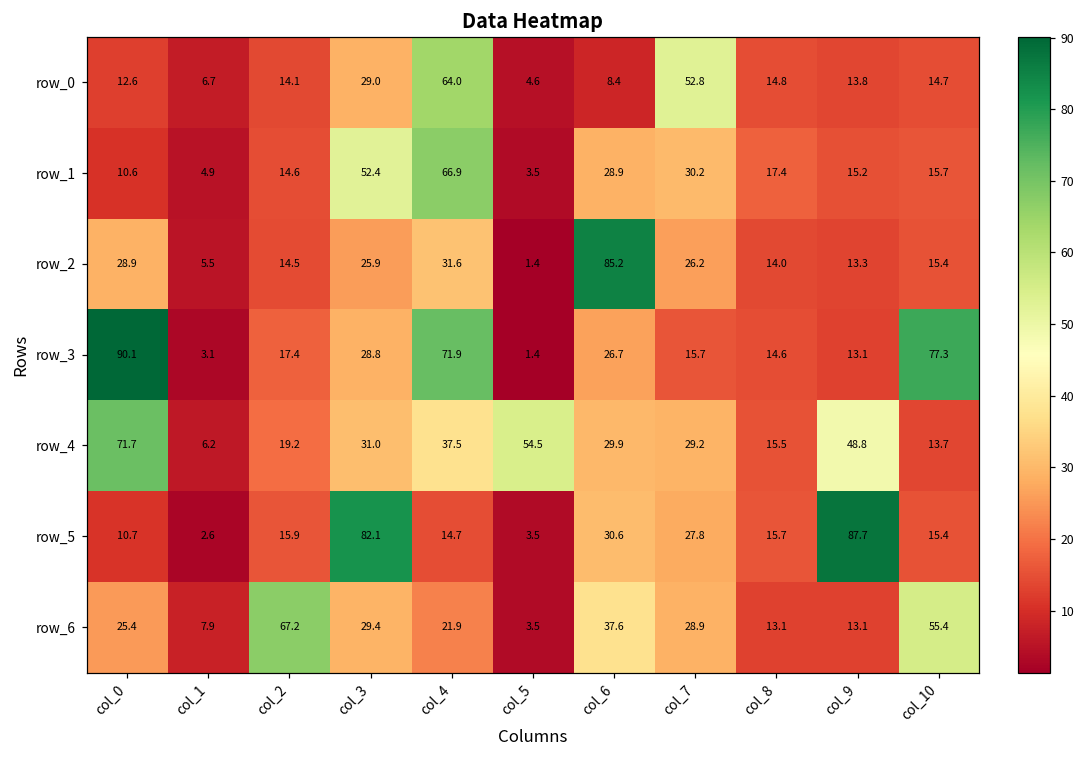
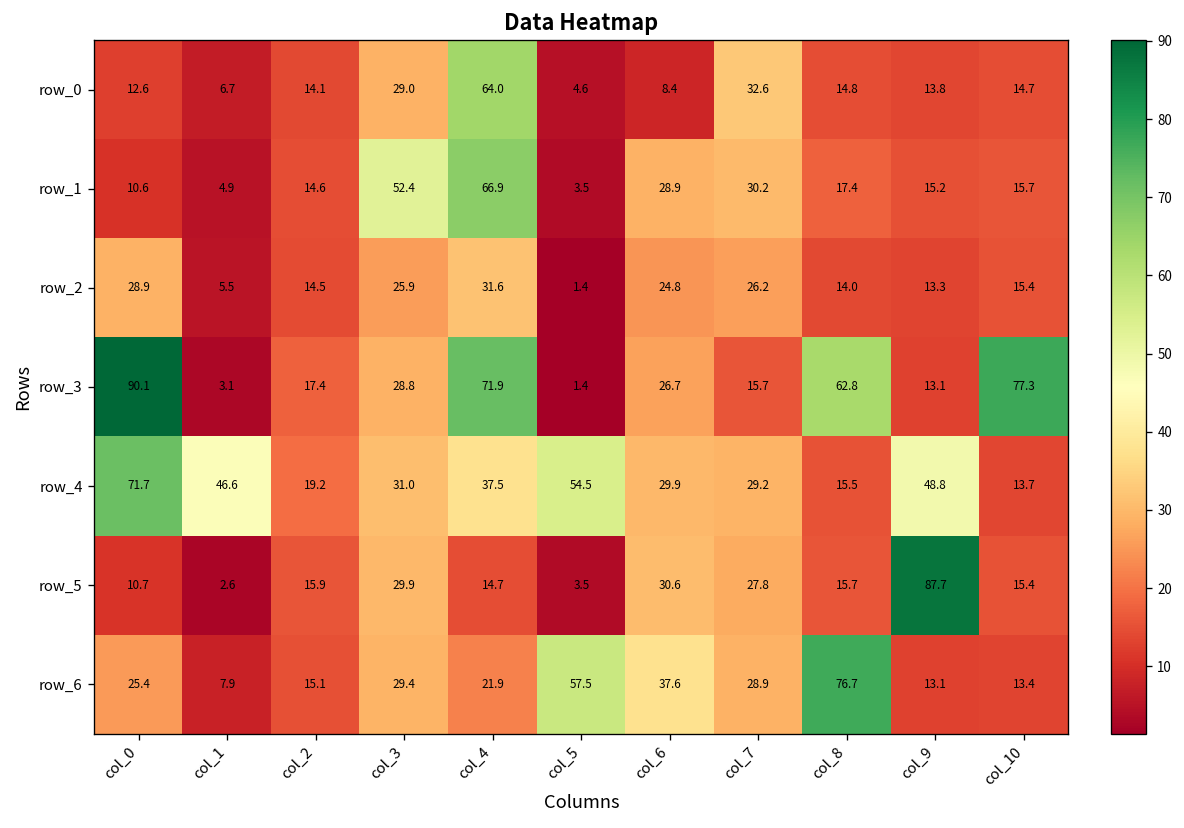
  {
    "row_0": {
      "col_0": 12.6,
      "col_1": 6.7,
      "col_2": 14.1,
      "col_3": 29.0,
      "col_4": 64.0,
      "col_5": 4.6,
      "col_6": 8.4,
-     "col_7": 52.8,
+     "col_7": 32.6,
      "col_8": 14.8,
      "col_9": 13.8,
      "col_10": 14.7
    },
    "row_1": {
      "col_0": 10.6,
      "col_1": 4.9,
      "col_2": 14.6,
      "col_3": 52.4,
      "col_4": 66.9,
      "col_5": 3.5,
      "col_6": 28.9,
      "col_7": 30.2,
      "col_8": 17.4,
      "col_9": 15.2,
      "col_10": 15.7
    },
    "row_2": {
      "col_0": 28.9,
      "col_1": 5.5,
      "col_2": 14.5,
      "col_3": 25.9,
      "col_4": 31.6,
      "col_5": 1.4,
-     "col_6": 85.2,
+     "col_6": 24.8,
      "col_7": 26.2,
      "col_8": 14.0,
      "col_9": 13.3,
      "col_10": 15.4
    },
    "row_3": {
      "col_0": 90.1,
      "col_1": 3.1,
      "col_2": 17.4,
      "col_3": 28.8,
      "col_4": 71.9,
      "col_5": 1.4,
      "col_6": 26.7,
      "col_7": 15.7,
-     "col_8": 14.6,
+     "col_8": 62.8,
      "col_9": 13.1,
      "col_10": 77.3
    },
    "row_4": {
      "col_0": 71.7,
-     "col_1": 6.2,
+     "col_1": 46.6,
      "col_2": 19.2,
      "col_3": 31.0,
      "col_4": 37.5,
      "col_5": 54.5,
      "col_6": 29.9,
      "col_7": 29.2,
      "col_8": 15.5,
      "col_9": 48.8,
      "col_10": 13.7
    },
    "row_5": {
      "col_0": 10.7,
      "col_1": 2.6,
      "col_2": 15.9,
-     "col_3": 82.1,
+     "col_3": 29.9,
      "col_4": 14.7,
      "col_5": 3.5,
      "col_6": 30.6,
      "col_7": 27.8,
      "col_8": 15.7,
      "col_9": 87.7,
      "col_10": 15.4
    },
    "row_6": {
      "col_0": 25.4,
      "col_1": 7.9,
-     "col_2": 67.2,
+     "col_2": 15.1,
      "col_3": 29.4,
      "col_4": 21.9,
-     "col_5": 3.5,
+     "col_5": 57.5,
      "col_6": 37.6,
      "col_7": 28.9,
-     "col_8": 13.1,
+     "col_8": 76.7,
      "col_9": 13.1,
-     "col_10": 55.4
+     "col_10": 13.4
    }
  }
